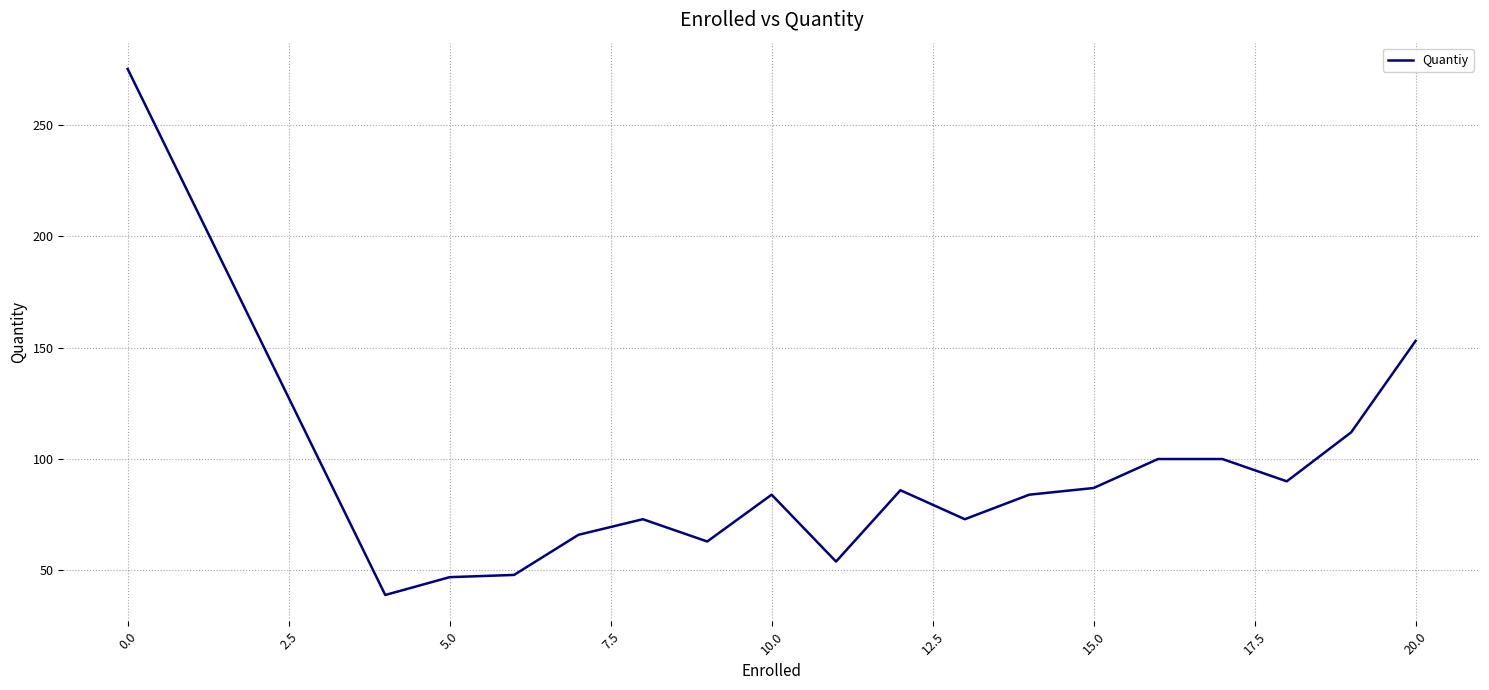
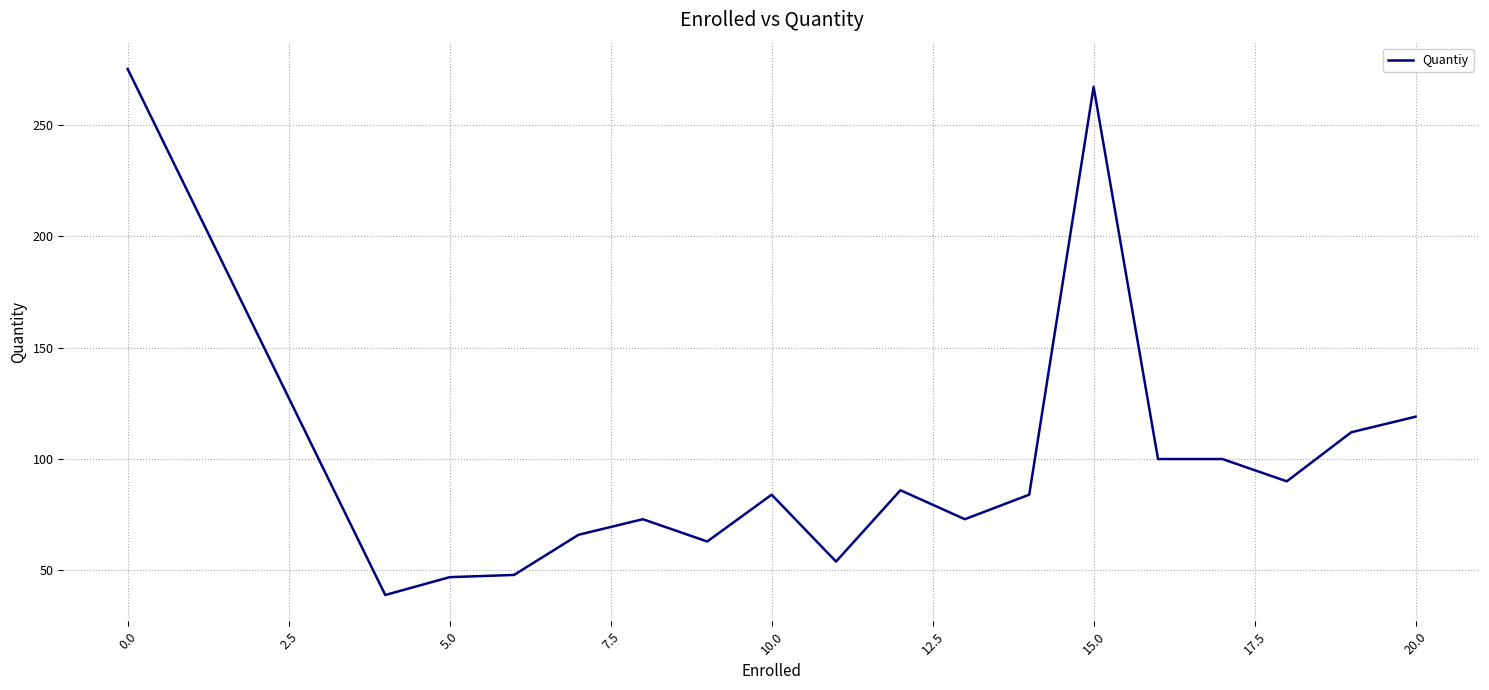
  {
    "0.0": 275,
    "5.0": 47,
    "10.0": 84,
-   "15.0": 87,
-   "20.0": 153
+   "15.0": 267,
+   "20.0": 119
  }
